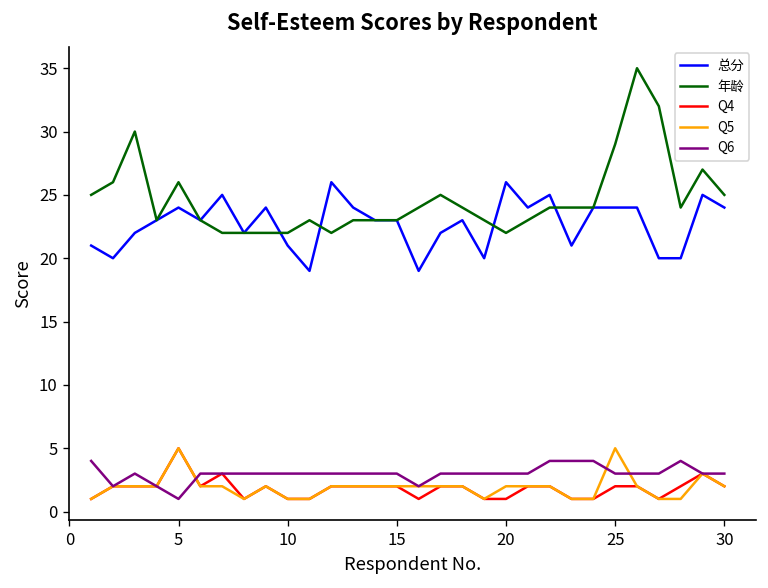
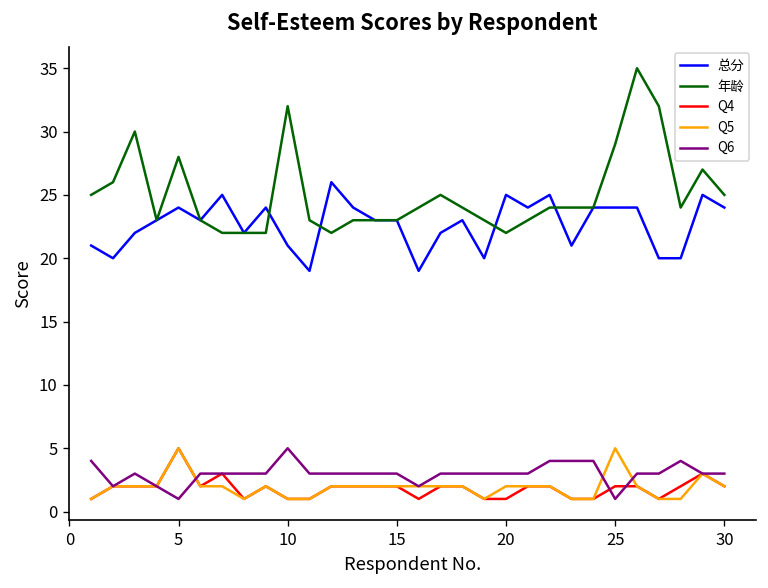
  {
    "总分": {
      "5": 24,
      "10": 21,
-     "20": 26,
+     "20": 25,
      "25": 24,
      "30": 24
    },
    "年龄": {
-     "5": 26,
-     "10": 22,
+     "5": 28,
+     "10": 32,
      "20": 22,
      "25": 29,
      "30": 25
    },
    "Q4": {
      "20": 1,
      "25": 2
    },
    "Q5": {
      "20": 2,
      "25": 5
    },
    "Q6": {
      "5": 1,
-     "10": 3,
+     "10": 5,
      "15": 3,
      "20": 3,
-     "25": 3,
+     "25": 1,
      "30": 3
    }
  }
